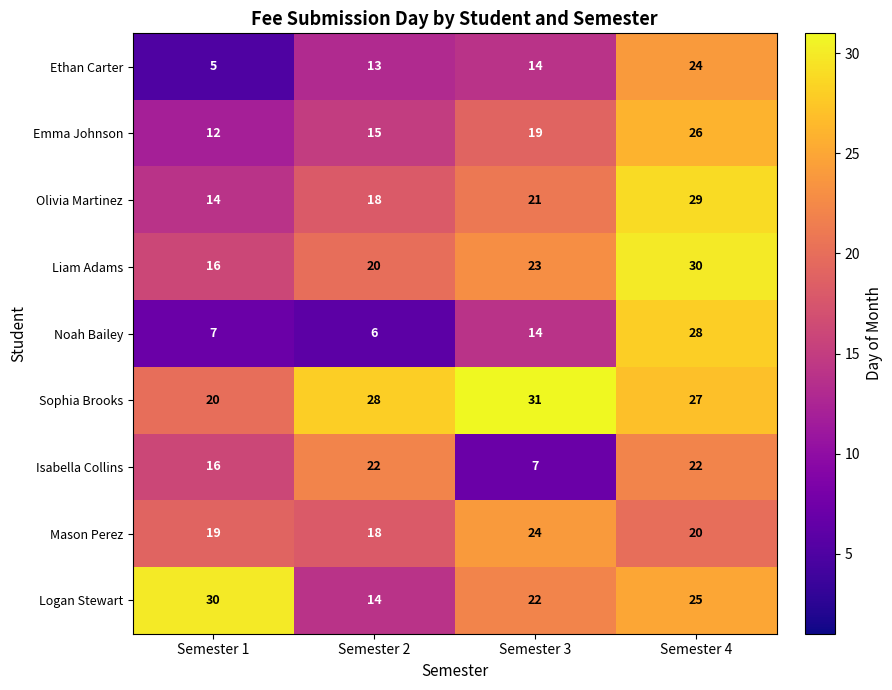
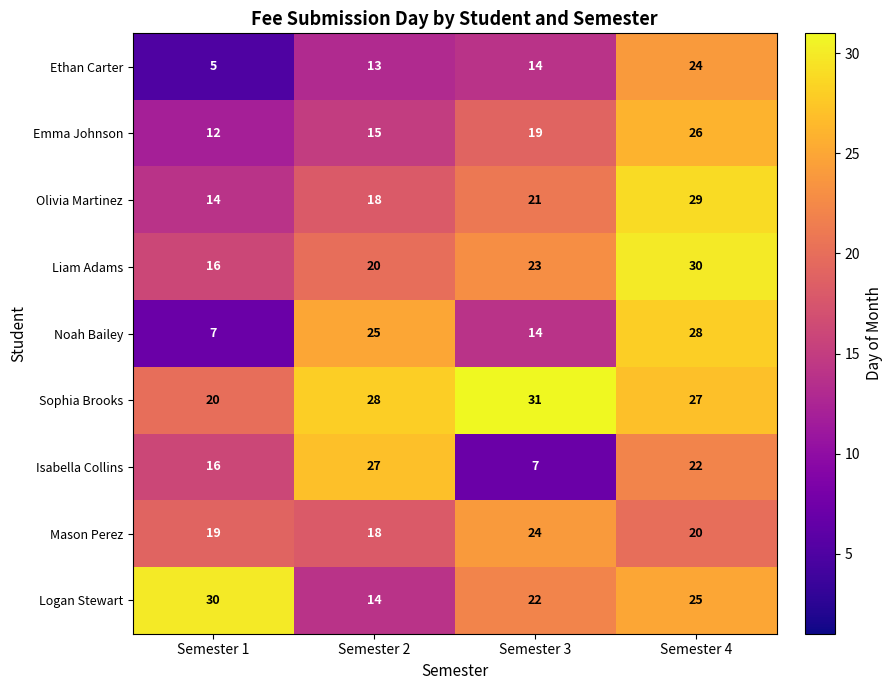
  {
    "Ethan Carter": {
      "Semester 1": 5,
      "Semester 2": 13,
      "Semester 3": 14,
      "Semester 4": 24
    },
    "Emma Johnson": {
      "Semester 1": 12,
      "Semester 2": 15,
      "Semester 3": 19,
      "Semester 4": 26
    },
    "Olivia Martinez": {
      "Semester 1": 14,
      "Semester 2": 18,
      "Semester 3": 21,
      "Semester 4": 29
    },
    "Liam Adams": {
      "Semester 1": 16,
      "Semester 2": 20,
      "Semester 3": 23,
      "Semester 4": 30
    },
    "Noah Bailey": {
      "Semester 1": 7,
-     "Semester 2": 6,
+     "Semester 2": 25,
      "Semester 3": 14,
      "Semester 4": 28
    },
    "Sophia Brooks": {
      "Semester 1": 20,
      "Semester 2": 28,
      "Semester 3": 31,
      "Semester 4": 27
    },
    "Isabella Collins": {
      "Semester 1": 16,
-     "Semester 2": 22,
+     "Semester 2": 27,
      "Semester 3": 7,
      "Semester 4": 22
    },
    "Mason Perez": {
      "Semester 1": 19,
      "Semester 2": 18,
      "Semester 3": 24,
      "Semester 4": 20
    },
    "Logan Stewart": {
      "Semester 1": 30,
      "Semester 2": 14,
      "Semester 3": 22,
      "Semester 4": 25
    }
  }
